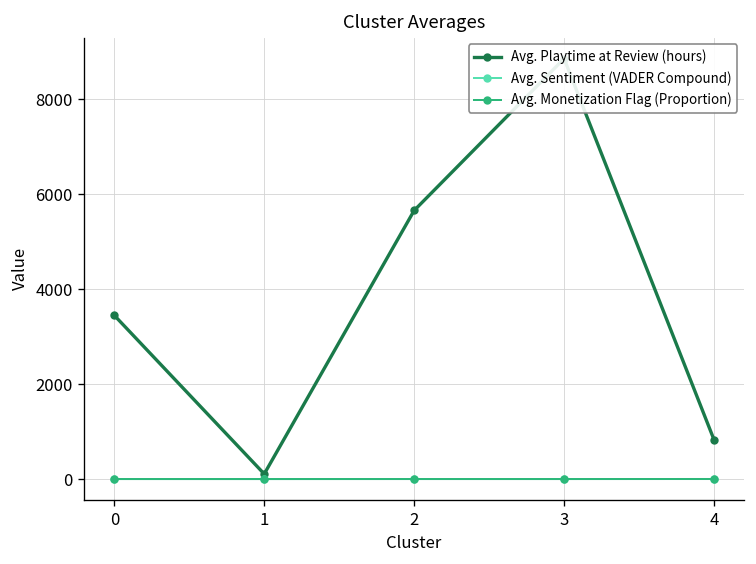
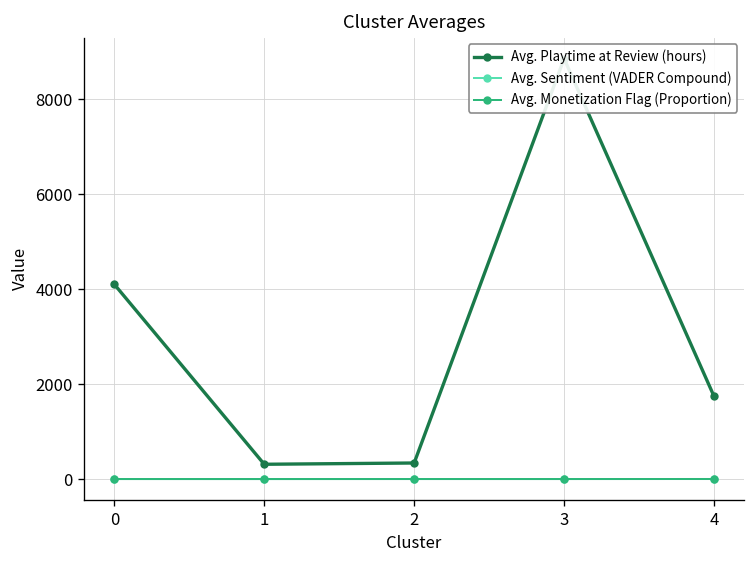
  {
    "Avg. Playtime at Review (hours)": {
-     "0": 3400,
-     "1": 100,
-     "2": 5700,
-     "4": 800
+     "0": 4100,
+     "1": 300,
+     "2": 300,
+     "4": 1700
    },
    "Avg. Monetization Flag (Proportion)": {
      "0": 0,
      "1": 0,
      "2": 0,
      "3": 0,
      "4": 0
    }
  }
